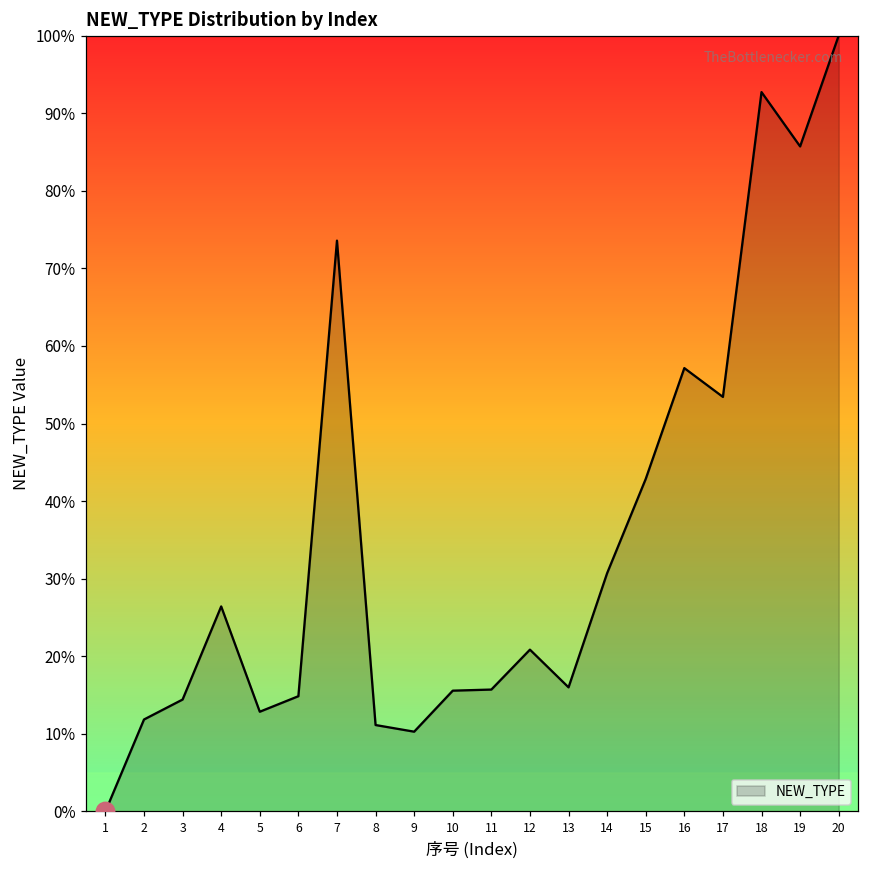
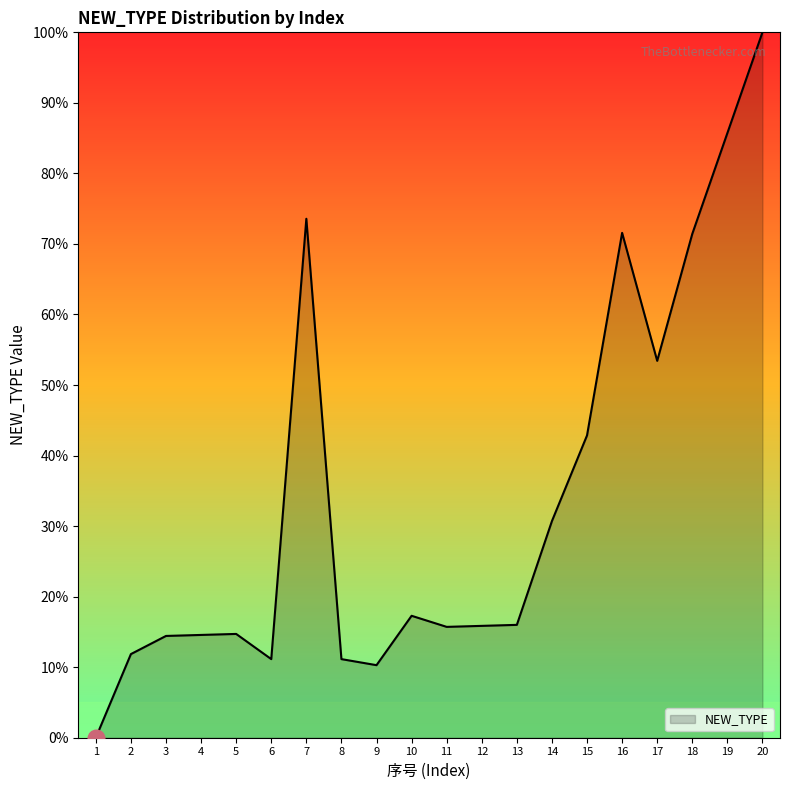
  {
    "NEW_TYPE": {
      "2": "12%",
      "3": "14%",
-     "4": "26%",
-     "5": "13%",
-     "6": "15%",
+     "4": "15%",
+     "5": "15%",
+     "6": "11%",
      "7": "74%",
      "8": "11%",
      "9": "10%",
-     "10": "16%",
+     "10": "17%",
      "11": "16%",
-     "12": "21%",
+     "12": "16%",
      "13": "16%",
      "14": "31%",
      "15": "43%",
-     "16": "57%",
+     "16": "72%",
      "17": "53%",
-     "18": "93%",
+     "18": "71%",
      "19": "86%",
      "20": "100%"
    }
  }
